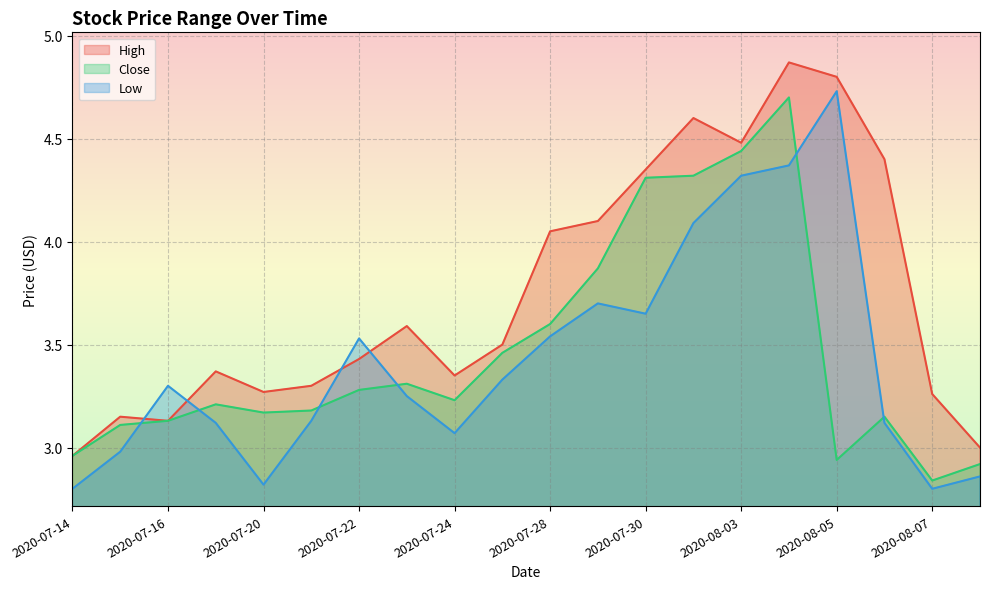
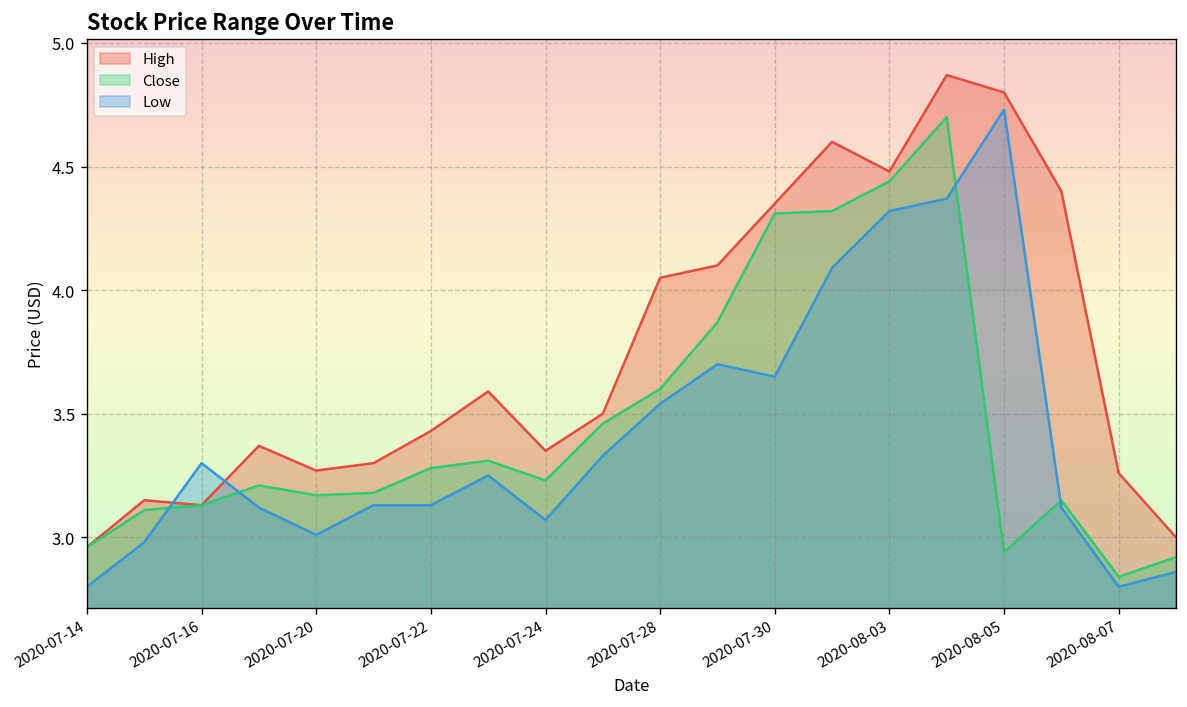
  {
    "High": {
      "2020-07-20": 3.27,
      "2020-07-22": 3.43,
      "2020-07-24": 3.35,
      "2020-07-28": 4.05,
      "2020-07-30": 4.35,
      "2020-08-03": 4.48,
      "2020-08-05": 4.80,
      "2020-08-07": 3.26
    },
    "Close": {
      "2020-07-20": 3.17,
      "2020-07-22": 3.28,
      "2020-07-24": 3.23,
      "2020-07-28": 3.60,
      "2020-07-30": 4.31,
      "2020-08-03": 4.44,
      "2020-08-05": 2.94,
      "2020-08-07": 2.84
    },
    "Low": {
      "2020-07-14": 2.80,
      "2020-07-16": 3.30,
-     "2020-07-20": 2.82,
-     "2020-07-22": 3.53,
+     "2020-07-20": 3.01,
+     "2020-07-22": 3.13,
      "2020-07-24": 3.07,
      "2020-07-28": 3.54,
      "2020-07-30": 3.65,
      "2020-08-03": 4.32,
      "2020-08-05": 4.73,
      "2020-08-07": 2.80
    }
  }
